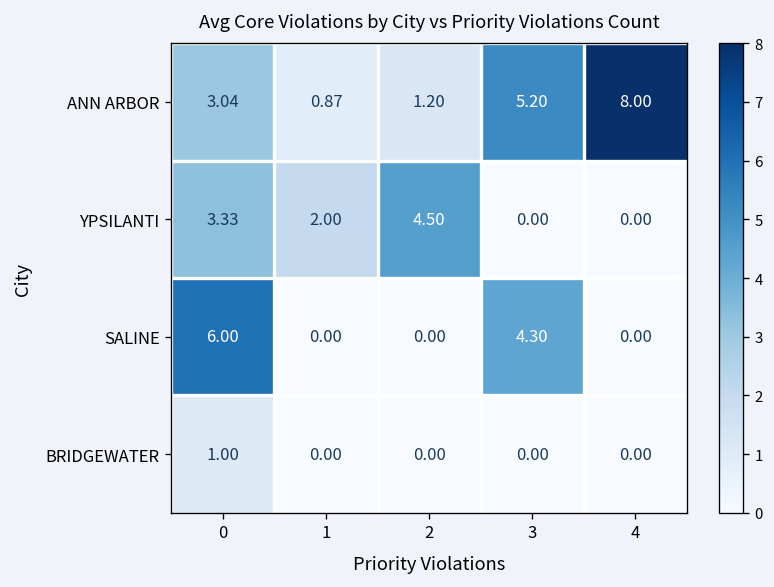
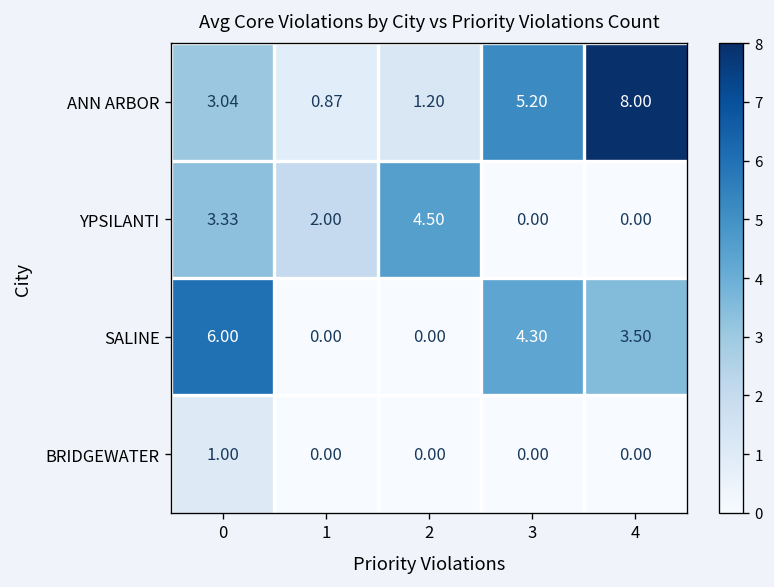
  {
    "ANN ARBOR": {
      "0": 3.04,
      "1": 0.87,
      "2": 1.20,
      "3": 5.20,
      "4": 8.00
    },
    "YPSILANTI": {
      "0": 3.33,
      "1": 2.00,
      "2": 4.50,
      "3": 0.00,
      "4": 0.00
    },
    "SALINE": {
      "0": 6.00,
      "1": 0.00,
      "2": 0.00,
      "3": 4.30,
-     "4": 0.00
+     "4": 3.50
    },
    "BRIDGEWATER": {
      "0": 1.00,
      "1": 0.00,
      "2": 0.00,
      "3": 0.00,
      "4": 0.00
    }
  }
